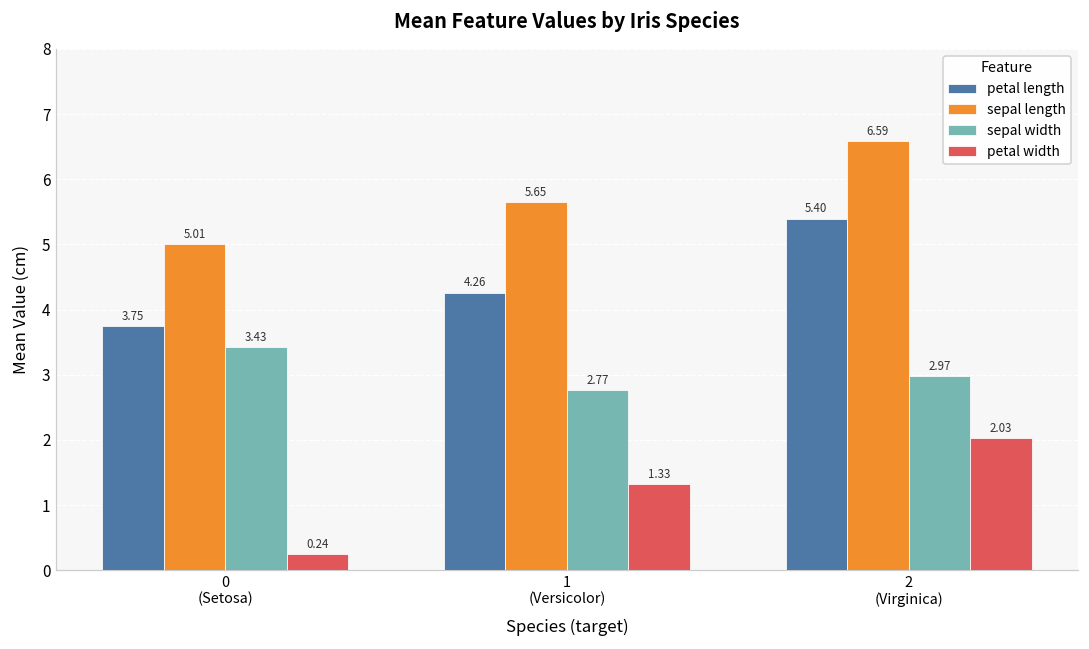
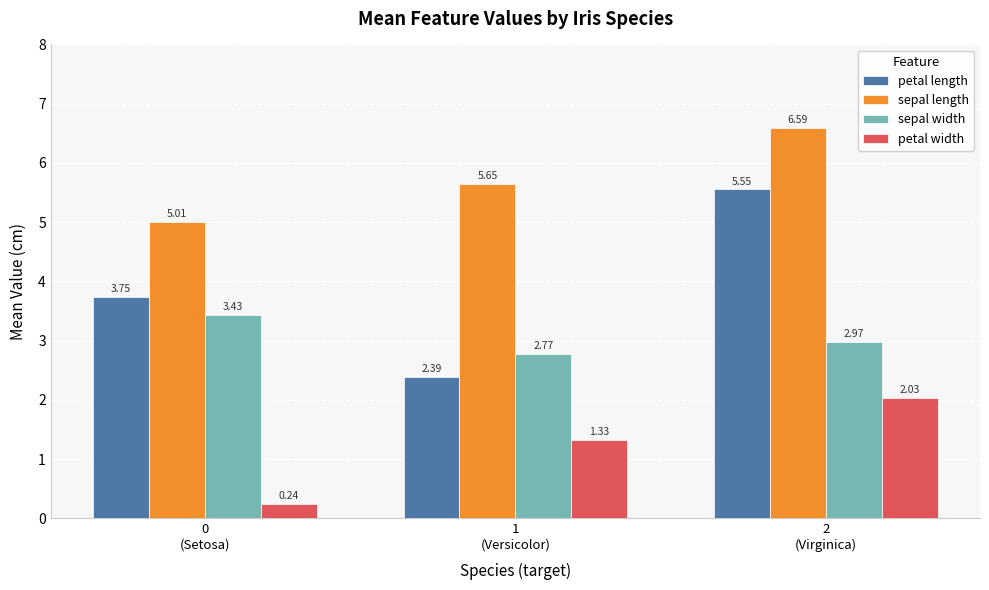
  {
    "petal length": {
      "0 (Setosa)": 3.75,
-     "1 (Versicolor)": 4.26,
-     "2 (Virginica)": 5.40
+     "1 (Versicolor)": 2.39,
+     "2 (Virginica)": 5.55
    },
    "sepal length": {
      "0 (Setosa)": 5.01,
      "1 (Versicolor)": 5.65,
      "2 (Virginica)": 6.59
    },
    "sepal width": {
      "0 (Setosa)": 3.43,
      "1 (Versicolor)": 2.77,
      "2 (Virginica)": 2.97
    },
    "petal width": {
      "0 (Setosa)": 0.24,
      "1 (Versicolor)": 1.33,
      "2 (Virginica)": 2.03
    }
  }
